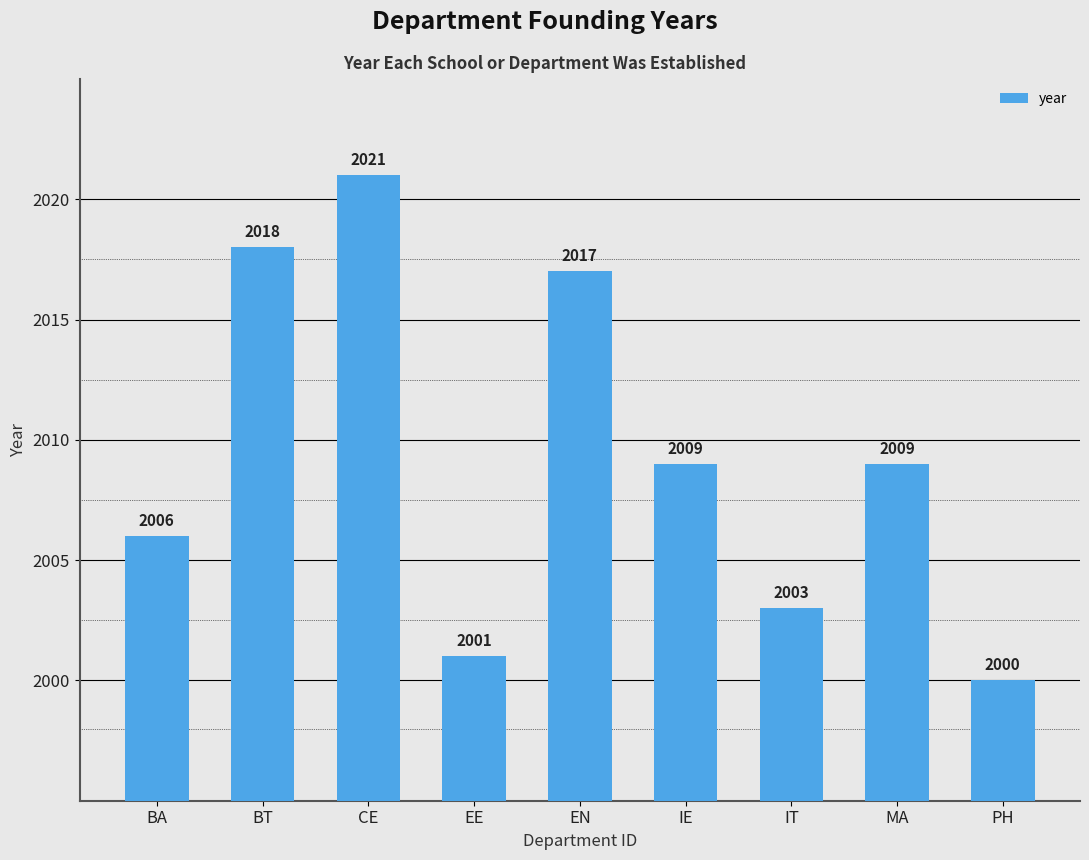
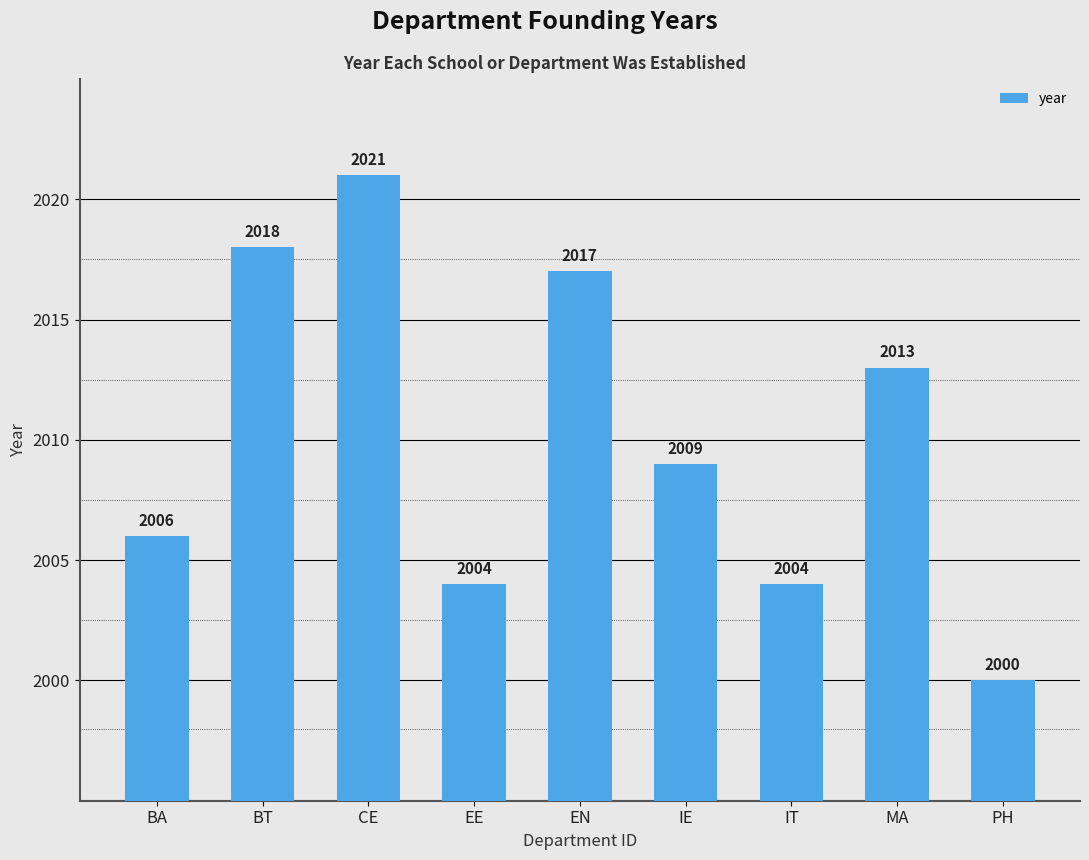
  {
    "BA": 2006,
    "BT": 2018,
    "CE": 2021,
-   "EE": 2001,
+   "EE": 2004,
    "EN": 2017,
    "IE": 2009,
-   "IT": 2003,
-   "MA": 2009,
+   "IT": 2004,
+   "MA": 2013,
    "PH": 2000
  }
